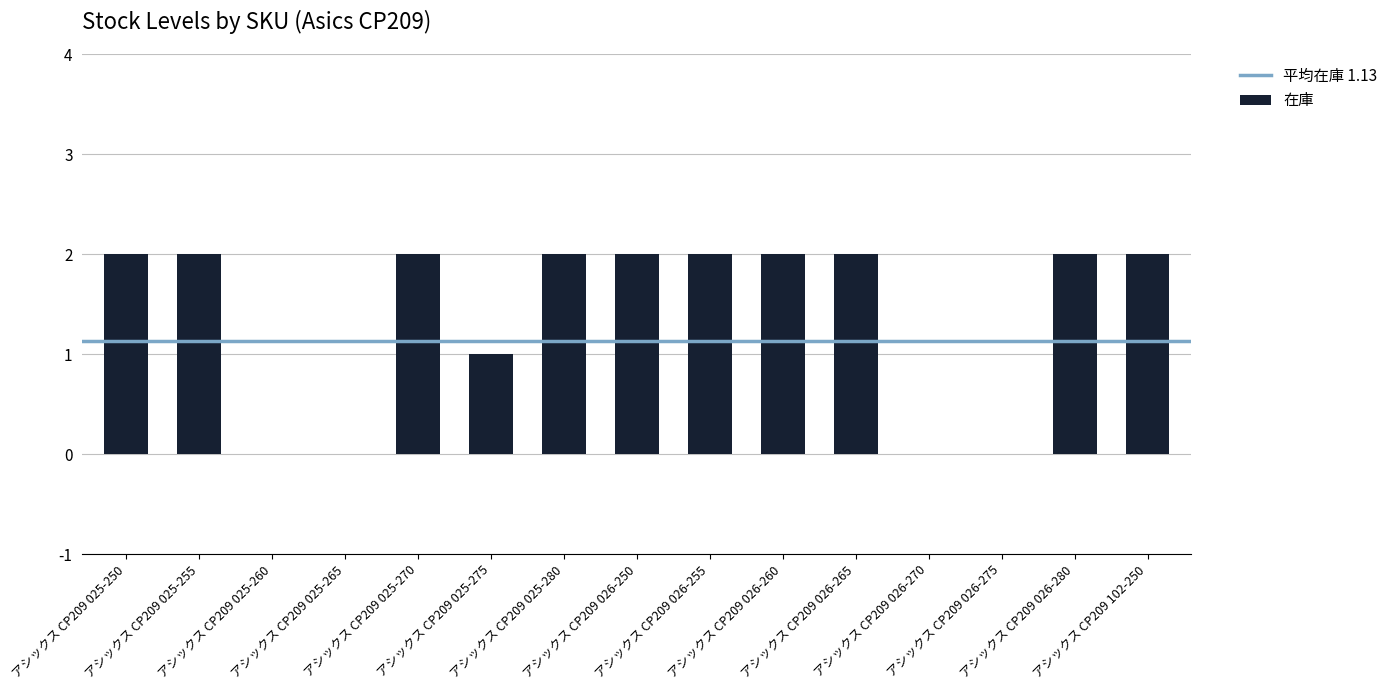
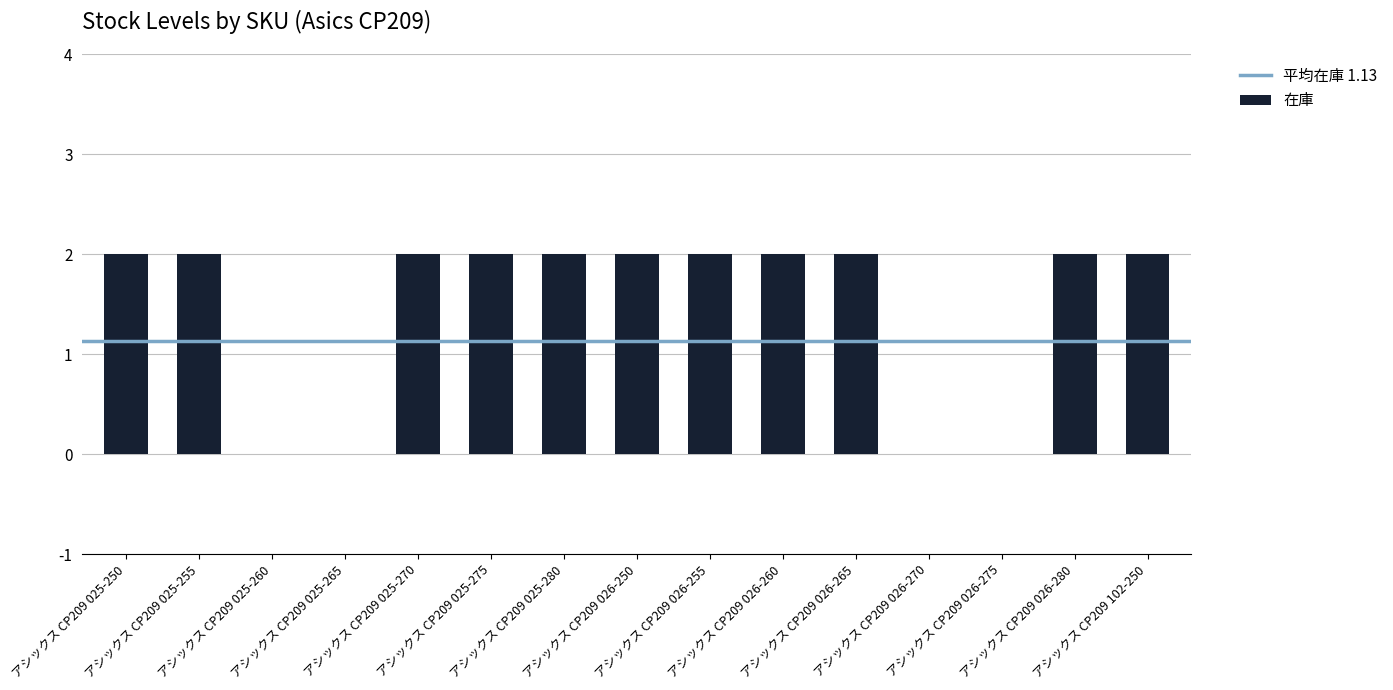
  {
    "アシックス CP209 025-250": 2,
    "アシックス CP209 025-255": 2,
    "アシックス CP209 025-260": 0,
    "アシックス CP209 025-265": 0,
    "アシックス CP209 025-270": 2,
-   "アシックス CP209 025-275": 1,
+   "アシックス CP209 025-275": 2,
    "アシックス CP209 025-280": 2,
    "アシックス CP209 026-250": 2,
    "アシックス CP209 026-255": 2,
    "アシックス CP209 026-260": 2,
    "アシックス CP209 026-265": 2,
    "アシックス CP209 026-270": 0,
    "アシックス CP209 026-275": 0,
    "アシックス CP209 026-280": 2,
    "アシックス CP209 102-250": 2
  }
